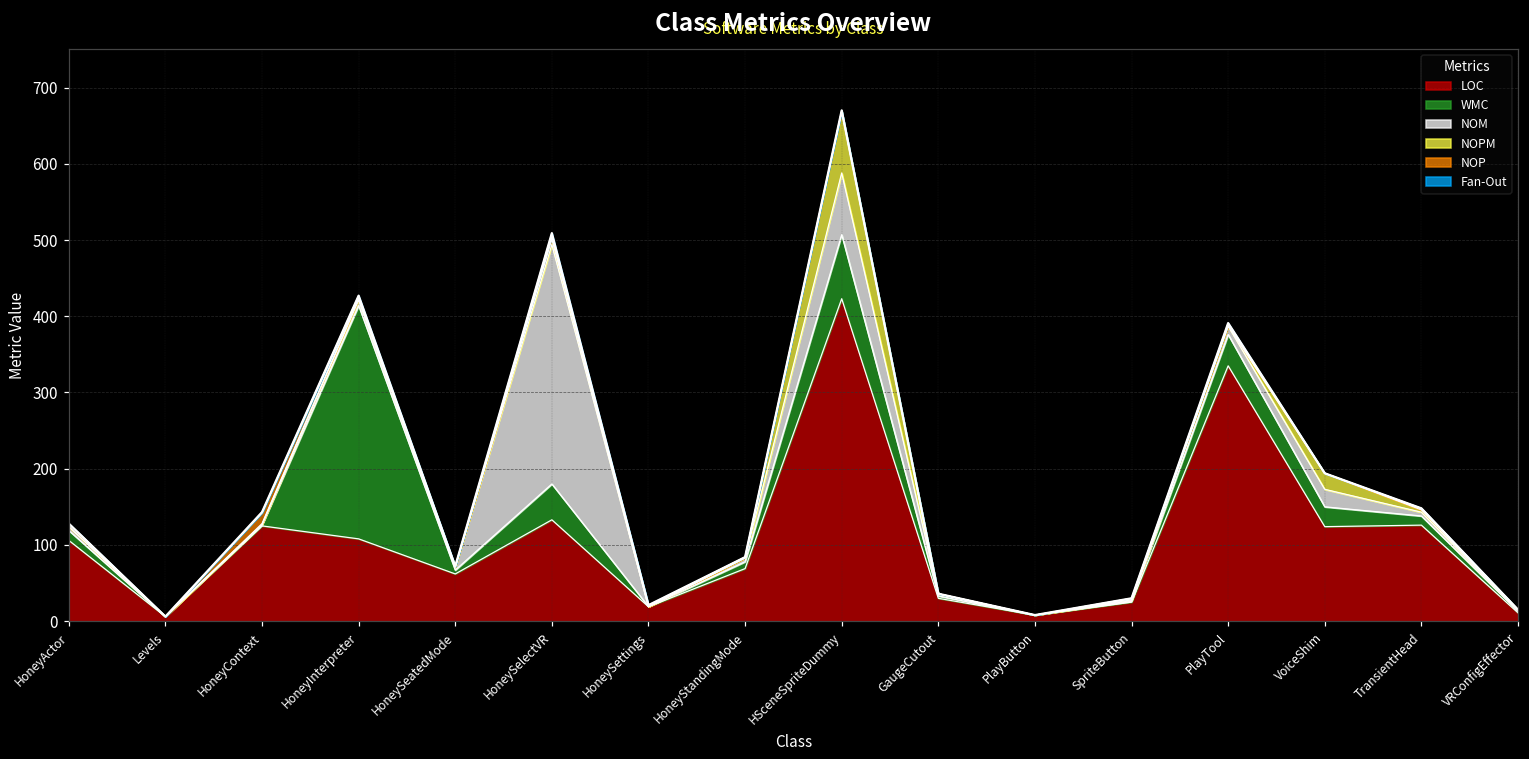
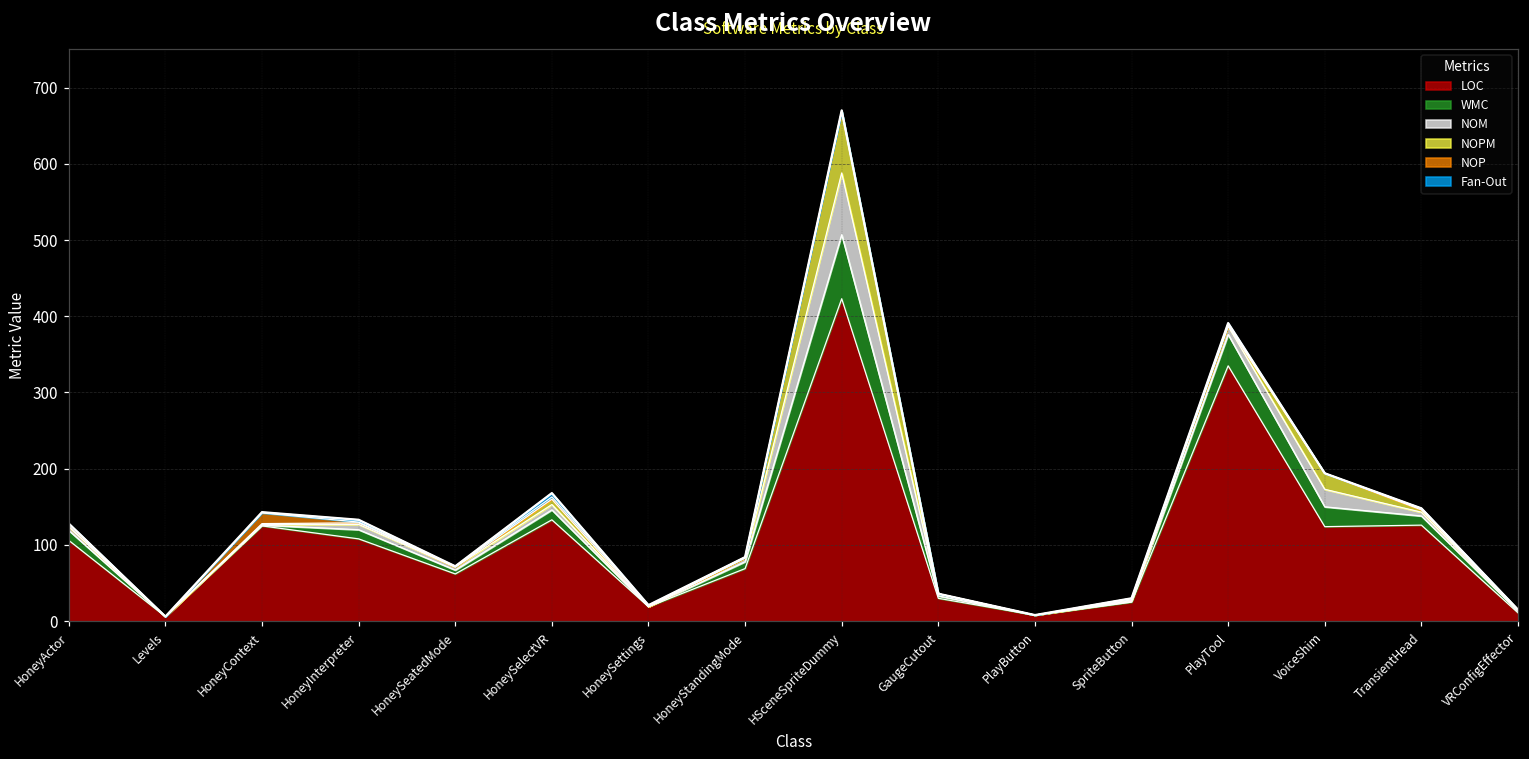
  {
    "LOC": {
      "HoneyActor": 110,
      "HoneyInterpreter": 110,
      "HoneySeatedMode": 60,
      "HoneySelectVR": 130,
      "HoneyStandingMode": 70,
      "HSceneSpriteDummy": 420,
      "PlayTool": 340,
      "VoiceShim": 120,
      "TransientHead": 130
    },
    "WMC": {
      "HoneyActor": 10,
-     "HoneyInterpreter": 310,
+     "HoneyInterpreter": 10,
      "HoneySeatedMode": 10,
-     "HoneySelectVR": 50,
+     "HoneySelectVR": 10,
      "HoneyStandingMode": 10,
      "HSceneSpriteDummy": 80,
      "PlayTool": 40,
      "VoiceShim": 30,
      "TransientHead": 10
    },
    "NOM": {
-     "HoneySelectVR": 310,
+     "HoneySelectVR": 10,
      "HSceneSpriteDummy": 80,
      "VoiceShim": 20
    },
    "Fan-Out": {
      "HoneySelectVR": 10
    }
  }
